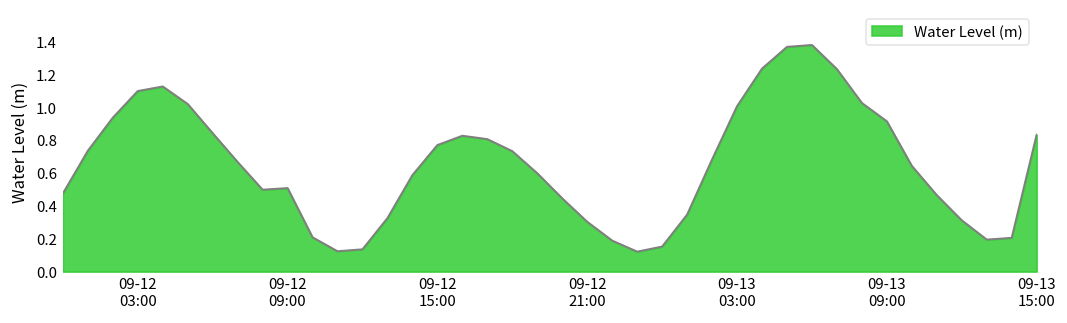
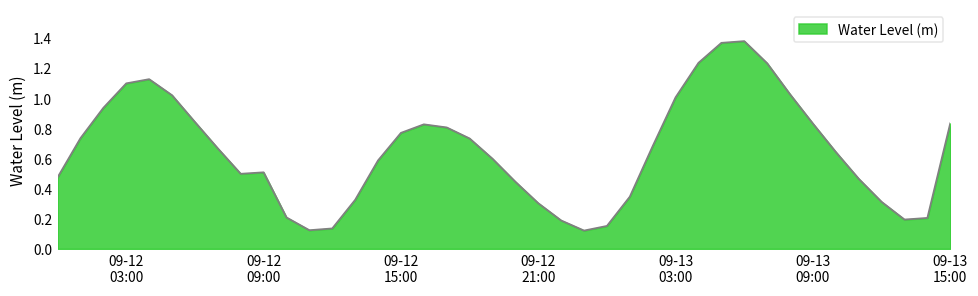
  {
    "09-12 03:00": 1.10,
    "09-12 09:00": 0.51,
    "09-12 15:00": 0.77,
    "09-12 21:00": 0.30,
    "09-13 03:00": 1.00,
-   "09-13 09:00": 0.91,
+   "09-13 09:00": 0.83,
    "09-13 15:00": 0.83
  }
